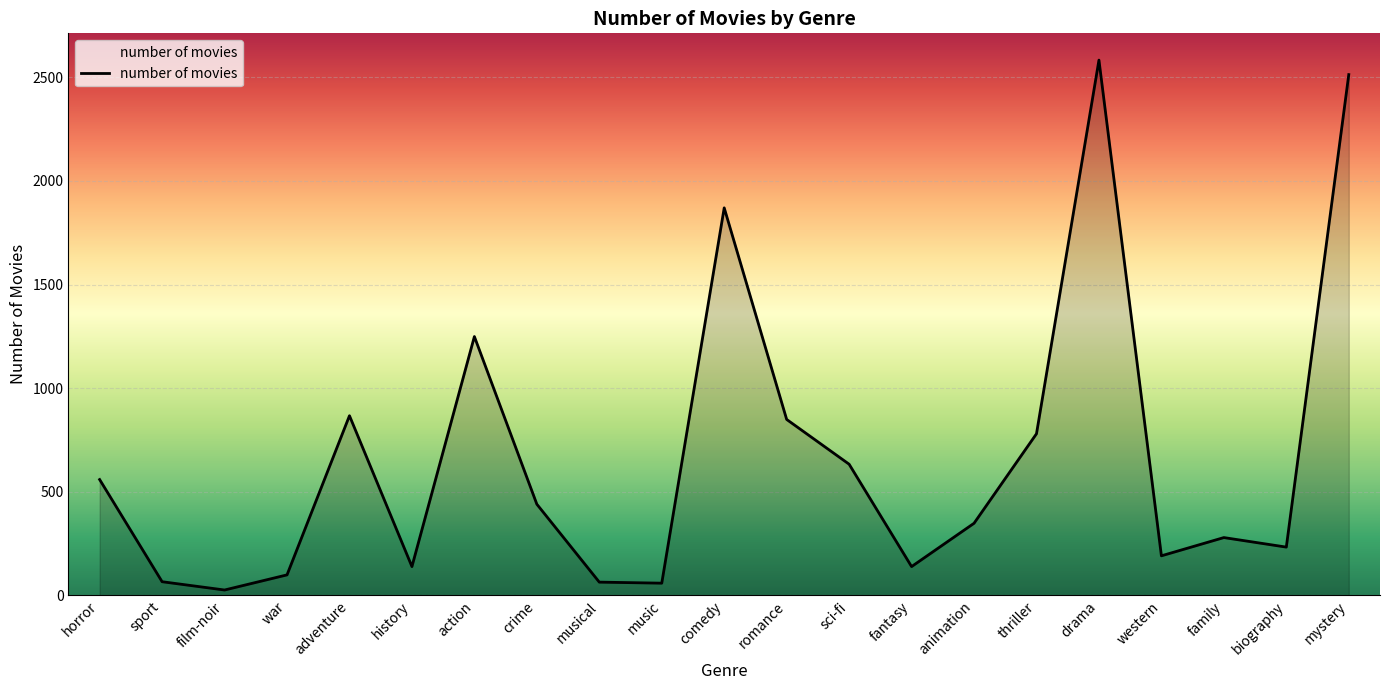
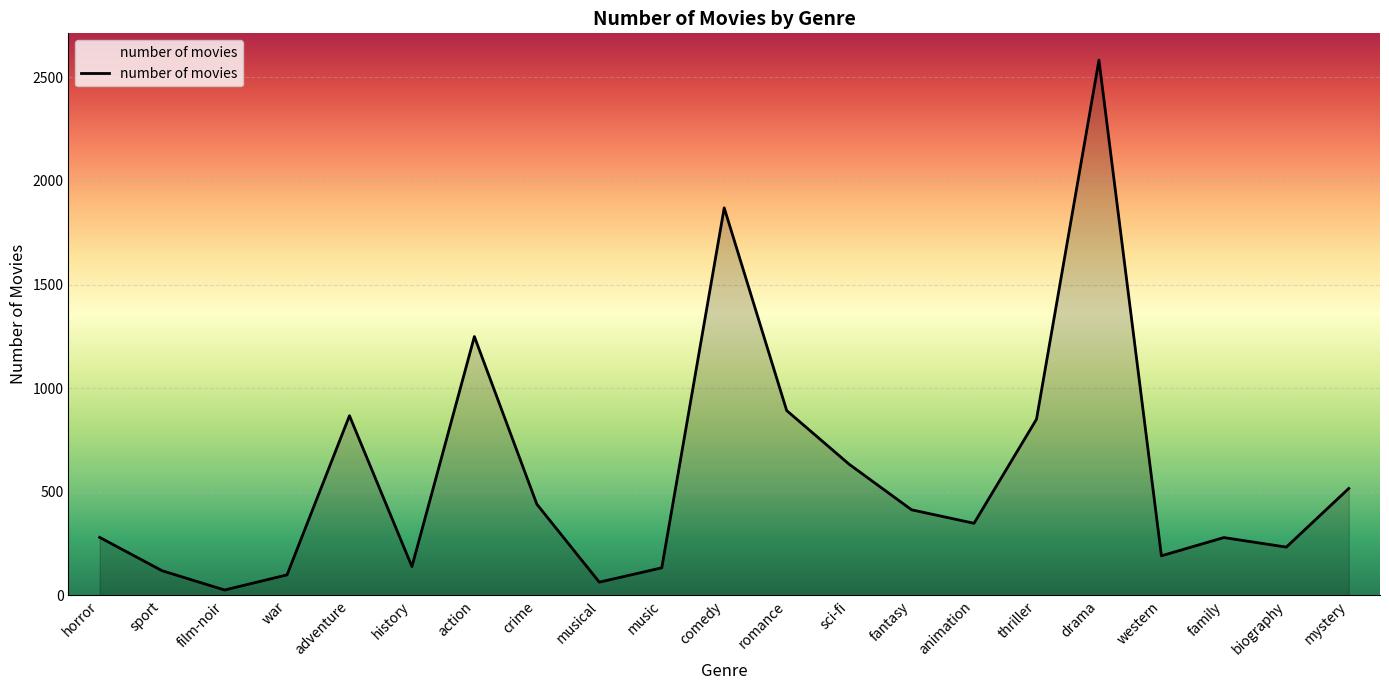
  {
-   "horror": 560,
-   "sport": 70,
+   "horror": 280,
+   "sport": 120,
    "film-noir": 30,
    "war": 100,
    "adventure": 870,
    "history": 140,
    "action": 1250,
    "crime": 440,
    "musical": 60,
-   "music": 60,
+   "music": 130,
    "comedy": 1870,
-   "romance": 850,
+   "romance": 890,
    "sci-fi": 630,
-   "fantasy": 140,
+   "fantasy": 410,
    "animation": 350,
-   "thriller": 780,
+   "thriller": 850,
    "drama": 2580,
    "western": 190,
    "family": 280,
    "biography": 230,
-   "mystery": 2510
+   "mystery": 520
  }
